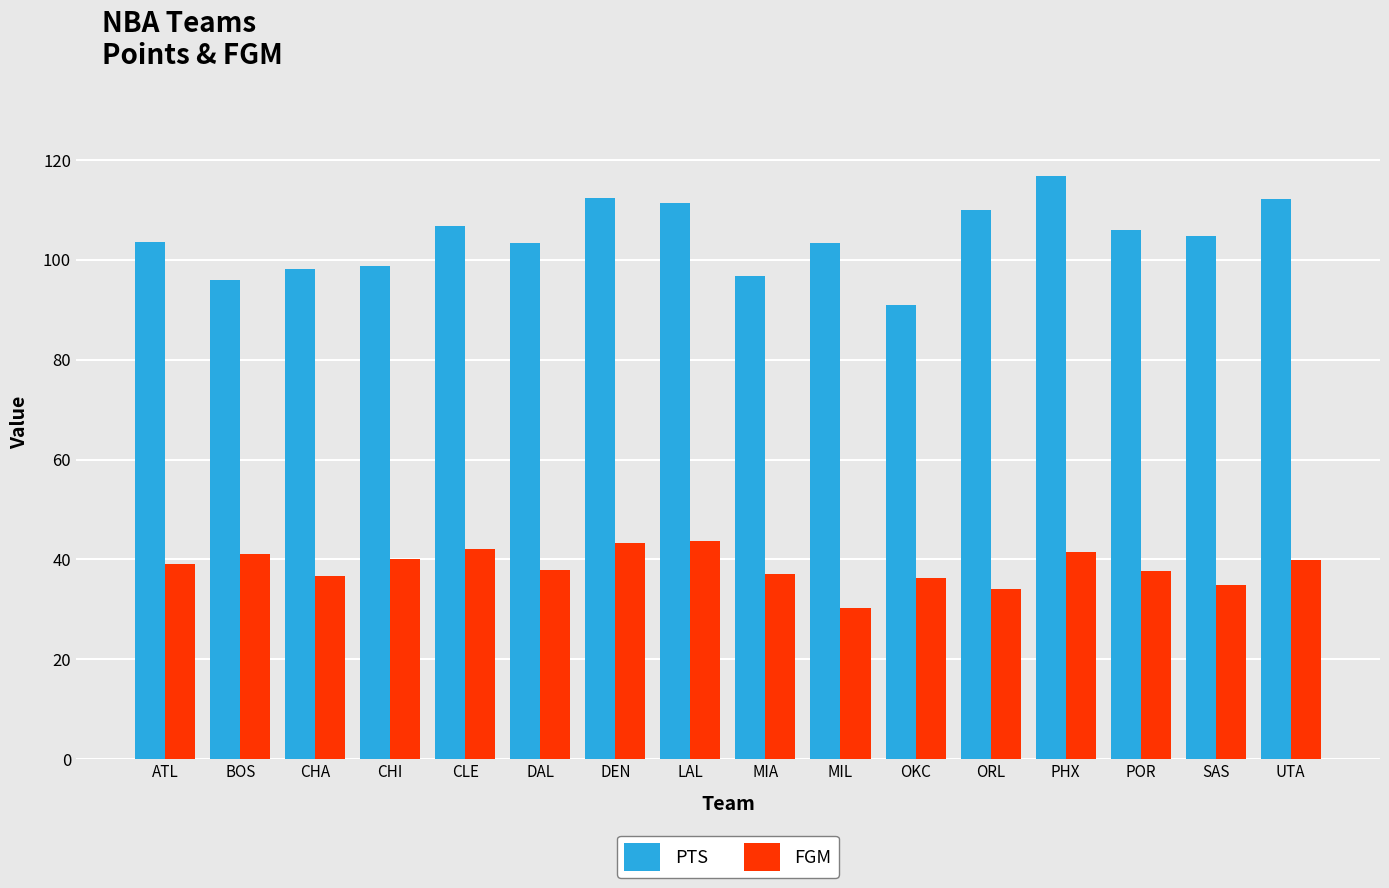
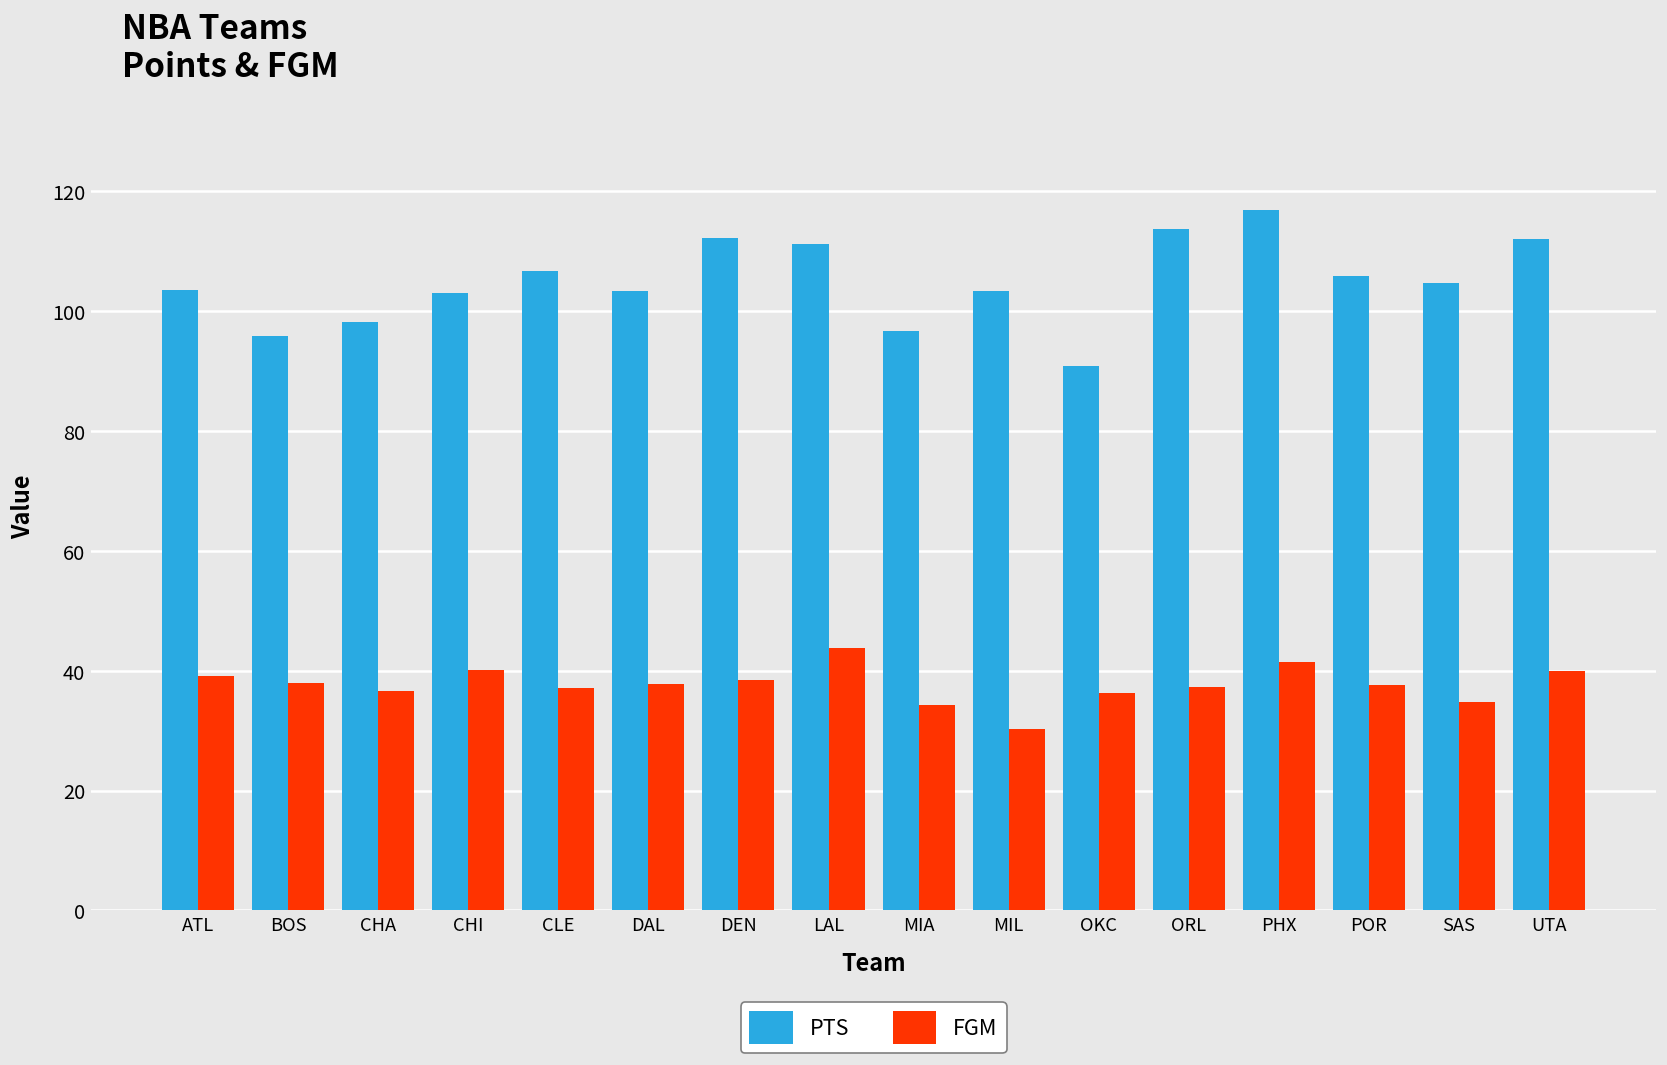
  {
    "PTS": {
      "ATL": 104,
      "BOS": 96,
      "CHA": 98,
-     "CHI": 99,
+     "CHI": 103,
      "CLE": 107,
      "DAL": 103,
      "DEN": 112,
      "LAL": 111,
      "MIA": 97,
      "MIL": 103,
      "OKC": 91,
-     "ORL": 110,
+     "ORL": 114,
      "PHX": 117,
      "POR": 106,
      "SAS": 105,
      "UTA": 112
    },
    "FGM": {
      "ATL": 39,
-     "BOS": 41,
+     "BOS": 38,
      "CHA": 37,
      "CHI": 40,
-     "CLE": 42,
+     "CLE": 37,
      "DAL": 38,
-     "DEN": 43,
+     "DEN": 38,
      "LAL": 44,
-     "MIA": 37,
+     "MIA": 34,
      "MIL": 30,
      "OKC": 36,
-     "ORL": 34,
+     "ORL": 37,
      "PHX": 42,
      "POR": 38,
      "SAS": 35,
      "UTA": 40
    }
  }
